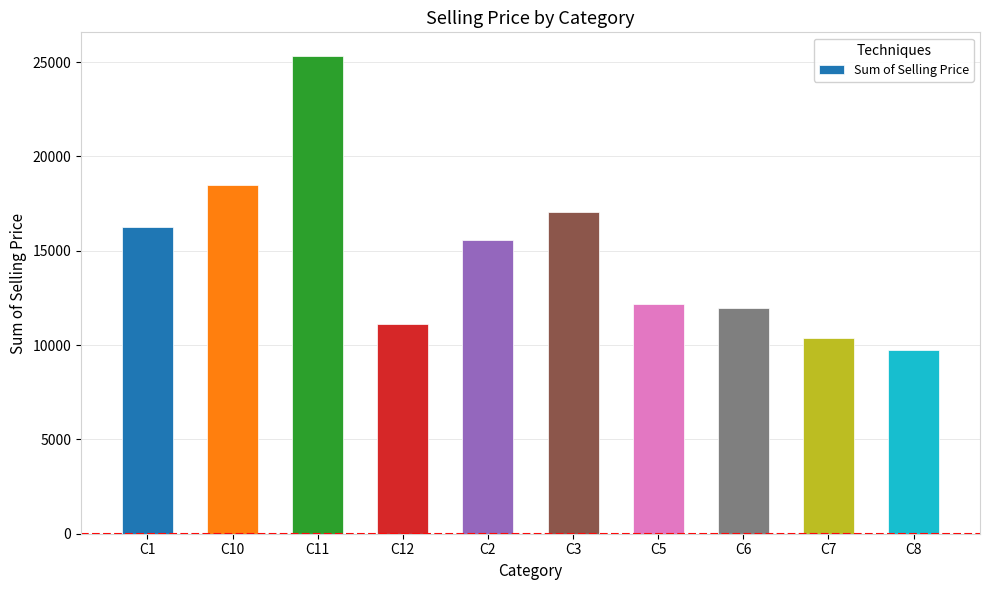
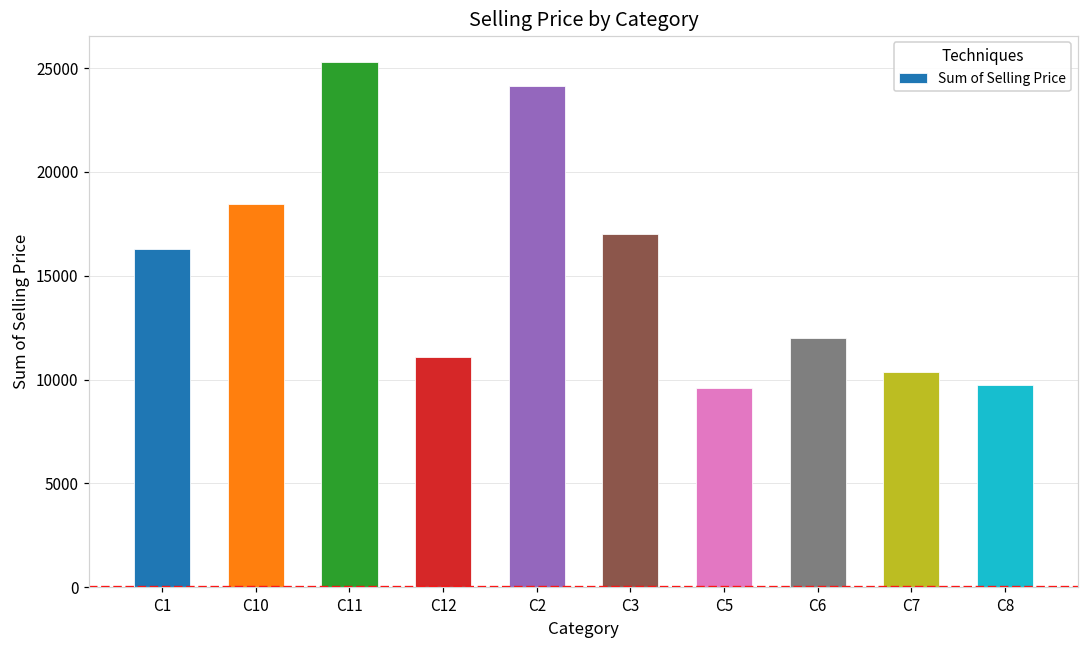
  {
    "C1": 16300,
    "C10": 18500,
    "C11": 25300,
    "C12": 11100,
-   "C2": 15600,
+   "C2": 24200,
    "C3": 17000,
-   "C5": 12100,
+   "C5": 9600,
    "C6": 12000,
    "C7": 10400,
    "C8": 9800
  }
